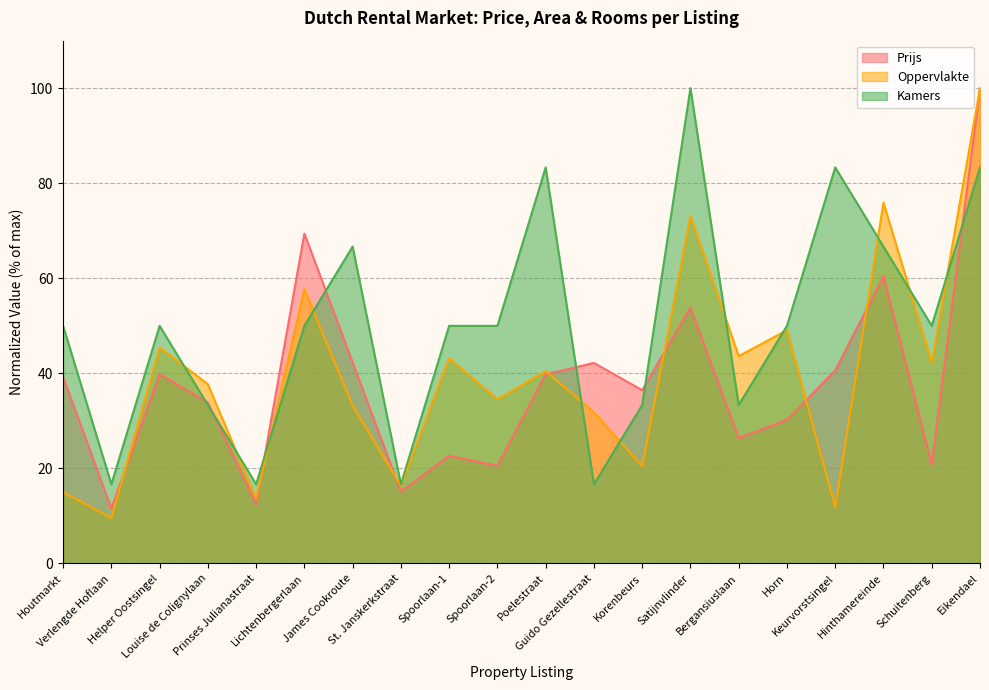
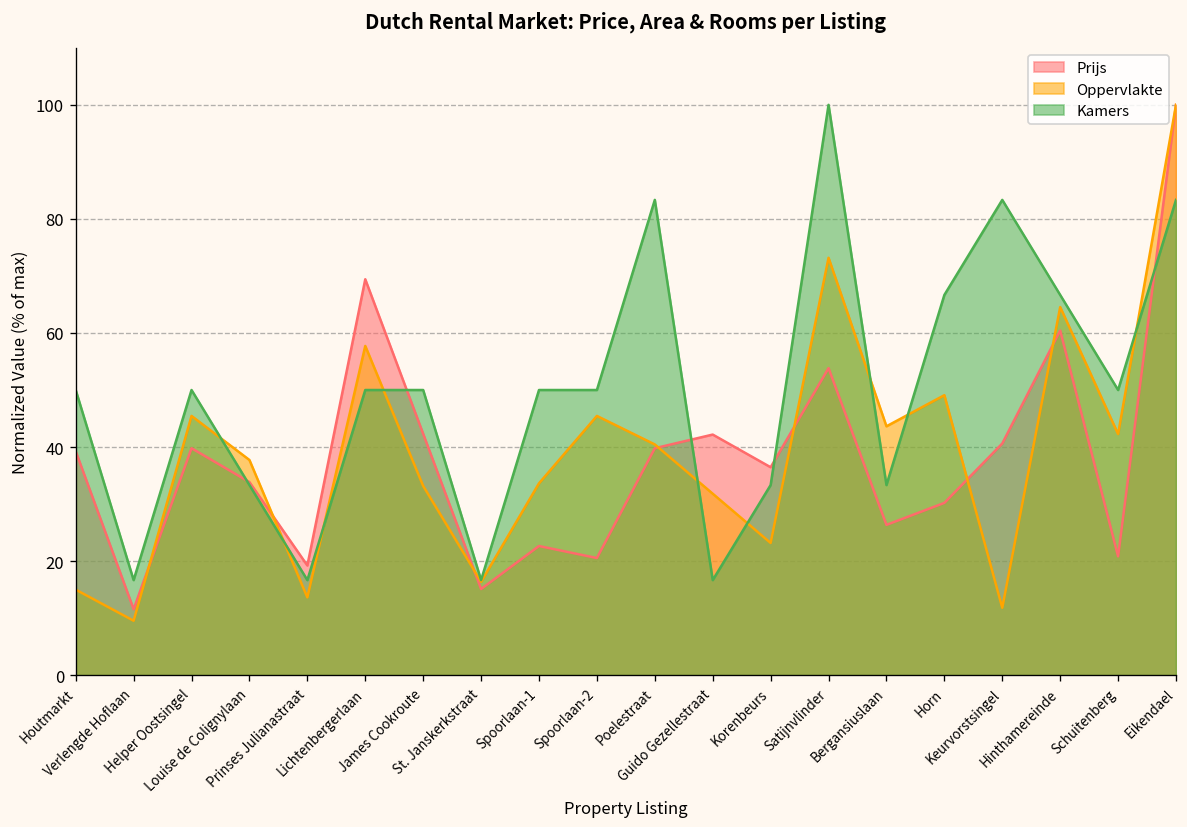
  {
    "Prijs": {
      "Houtmarkt": 39,
      "Verlengde Hoflaan": 12,
      "Helper Oostsingel": 40,
-     "Prinses Julianastraat": 13,
+     "Prinses Julianastraat": 19,
      "Lichtenbergerlaan": 69,
      "James Cookroute": 42,
      "St. Janskerkstraat": 15,
      "Spoorlaan-1": 23,
      "Spoorlaan-2": 21,
      "Poelestraat": 40,
      "Guido Gezellestraat": 42,
      "Korenbeurs": 36,
      "Satijnvlinder": 54,
      "Bergansiuslaan": 26,
      "Horn": 30,
      "Keurvorstsingel": 41,
      "Hinthamereinde": 60,
      "Schuitenberg": 21
    },
    "Oppervlakte": {
      "Houtmarkt": 15,
      "Verlengde Hoflaan": 10,
      "Helper Oostsingel": 45,
      "Louise de Colignylaan": 38,
      "Prinses Julianastraat": 14,
      "Lichtenbergerlaan": 58,
      "James Cookroute": 33,
-     "Spoorlaan-1": 43,
-     "Spoorlaan-2": 35,
+     "Spoorlaan-1": 34,
+     "Spoorlaan-2": 45,
      "Poelestraat": 40,
      "Guido Gezellestraat": 32,
-     "Korenbeurs": 20,
+     "Korenbeurs": 23,
      "Satijnvlinder": 73,
      "Bergansiuslaan": 44,
      "Horn": 49,
      "Keurvorstsingel": 12,
-     "Hinthamereinde": 76,
+     "Hinthamereinde": 65,
      "Schuitenberg": 42
    },
    "Kamers": {
      "Houtmarkt": 50,
      "Verlengde Hoflaan": 17,
      "Helper Oostsingel": 50,
      "Prinses Julianastraat": 17,
      "Lichtenbergerlaan": 50,
-     "James Cookroute": 67,
+     "James Cookroute": 50,
      "Spoorlaan-1": 50,
      "Spoorlaan-2": 50,
      "Poelestraat": 83,
      "Guido Gezellestraat": 17,
      "Korenbeurs": 33,
      "Satijnvlinder": 100,
      "Bergansiuslaan": 33,
-     "Horn": 50,
+     "Horn": 67,
      "Keurvorstsingel": 83,
      "Hinthamereinde": 67,
      "Schuitenberg": 50,
      "Eikendael": 83
    }
  }
